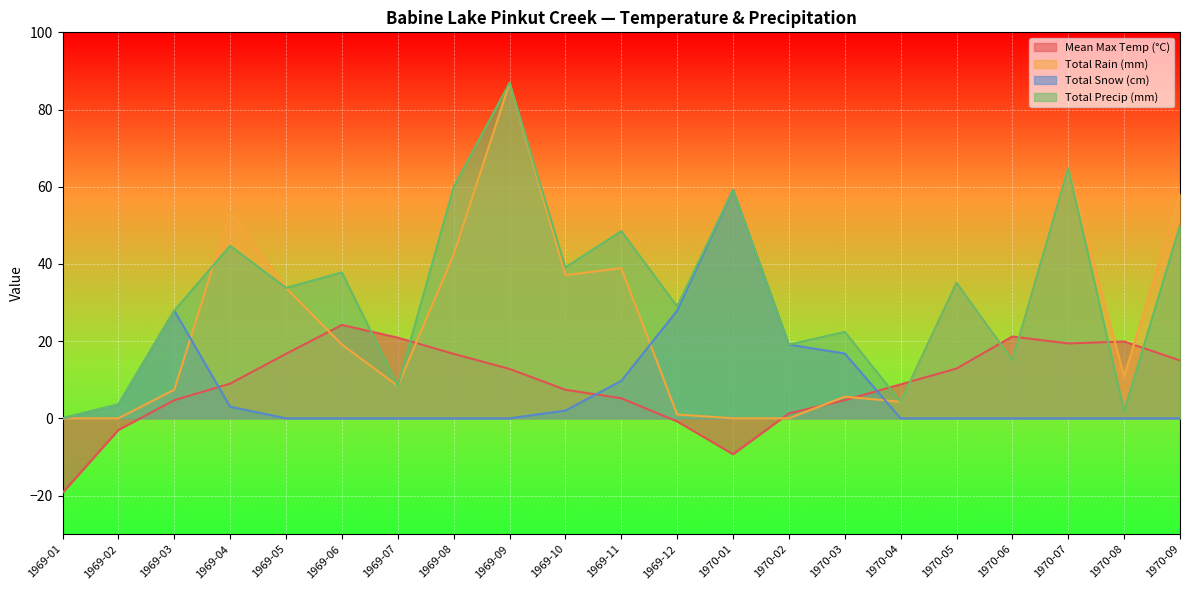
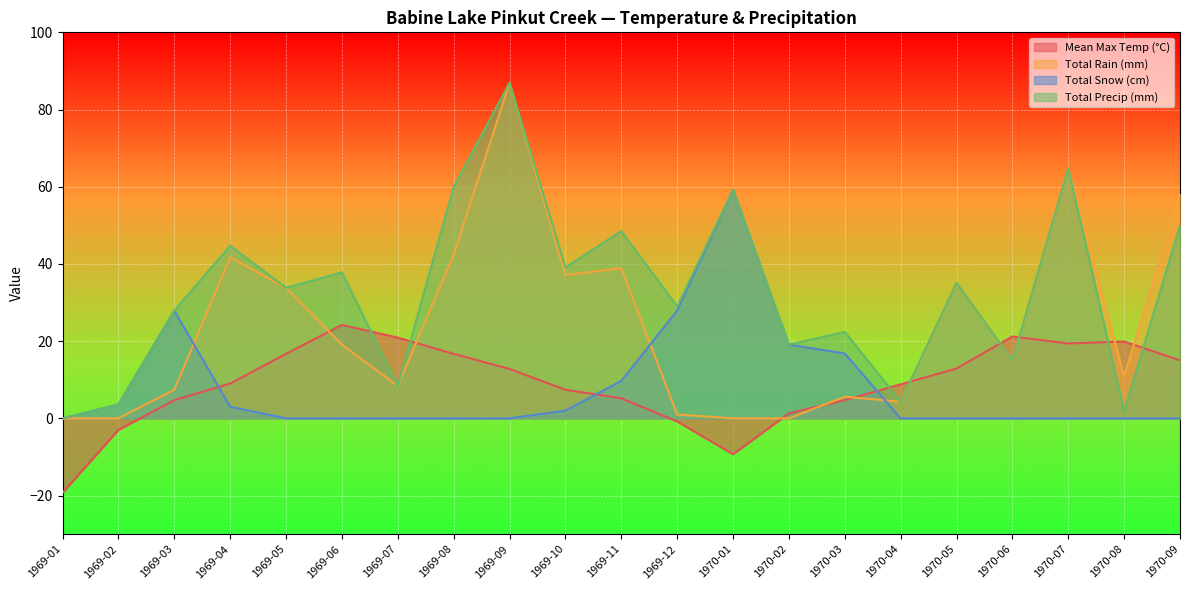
  {
    "Total Rain (mm)": {
      "1969-03": 7,
-     "1969-04": 54,
+     "1969-04": 42,
      "1969-06": 19,
      "1969-08": 42,
      "1969-10": 37,
      "1969-11": 39,
      "1969-12": 1,
      "1970-02": 0,
      "1970-03": 6,
      "1970-08": 11,
      "1970-09": 58
    },
    "Total Snow (cm)": {
      "1969-04": 3,
      "1969-05": 0,
      "1969-06": 0,
      "1969-07": 0,
      "1969-08": 0,
      "1969-09": 0,
      "1969-10": 2,
      "1969-11": 10,
      "1969-12": 28,
      "1970-03": 17,
      "1970-04": 0,
      "1970-05": 0,
      "1970-06": 0,
      "1970-07": 0,
      "1970-08": 0,
      "1970-09": 0
    },
    "Total Precip (mm)": {
      "1969-04": 45,
      "1969-06": 38,
      "1969-08": 60,
      "1969-10": 39,
      "1969-11": 49,
      "1969-12": 29,
      "1970-03": 22,
      "1970-08": 2,
      "1970-09": 50
    }
  }
